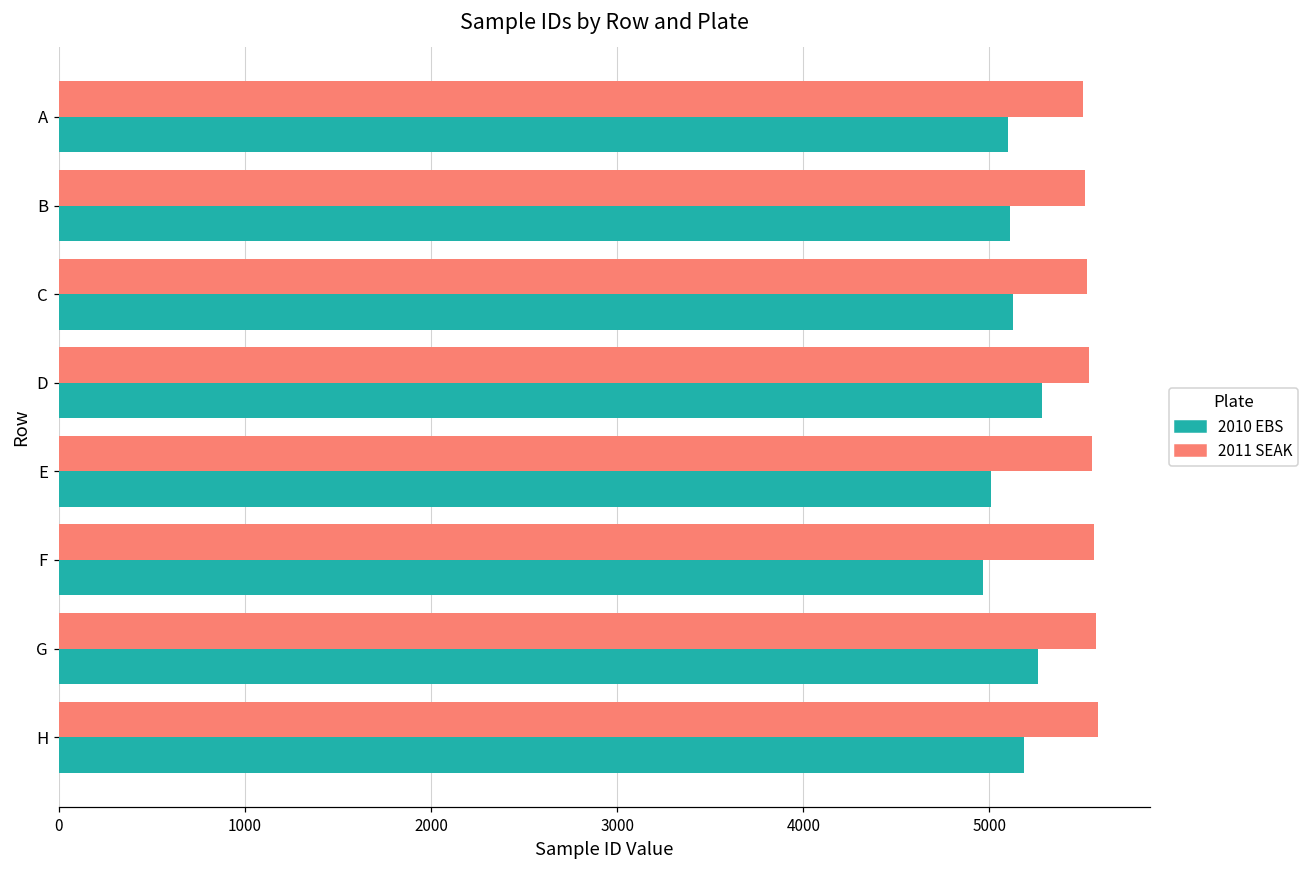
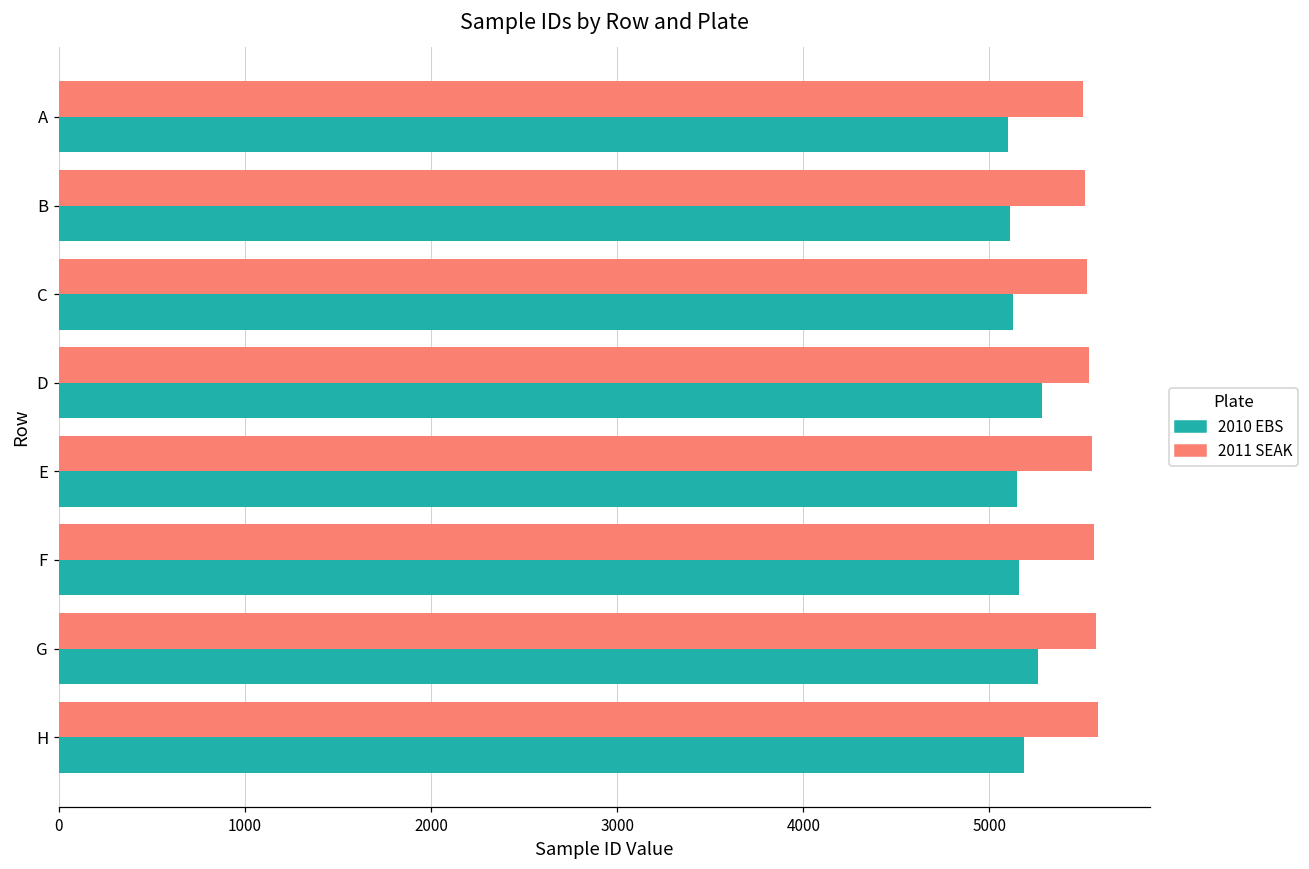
  {
    "2010 EBS": {
      "A": 5100,
      "B": 5110,
      "C": 5130,
      "D": 5280,
-     "E": 5010,
-     "F": 4970,
+     "E": 5150,
+     "F": 5160,
      "G": 5260,
      "H": 5190
    },
    "2011 SEAK": {
      "A": 5500,
      "B": 5510,
      "C": 5530,
      "D": 5540,
      "E": 5550,
      "F": 5560,
      "G": 5570,
      "H": 5590
    }
  }
